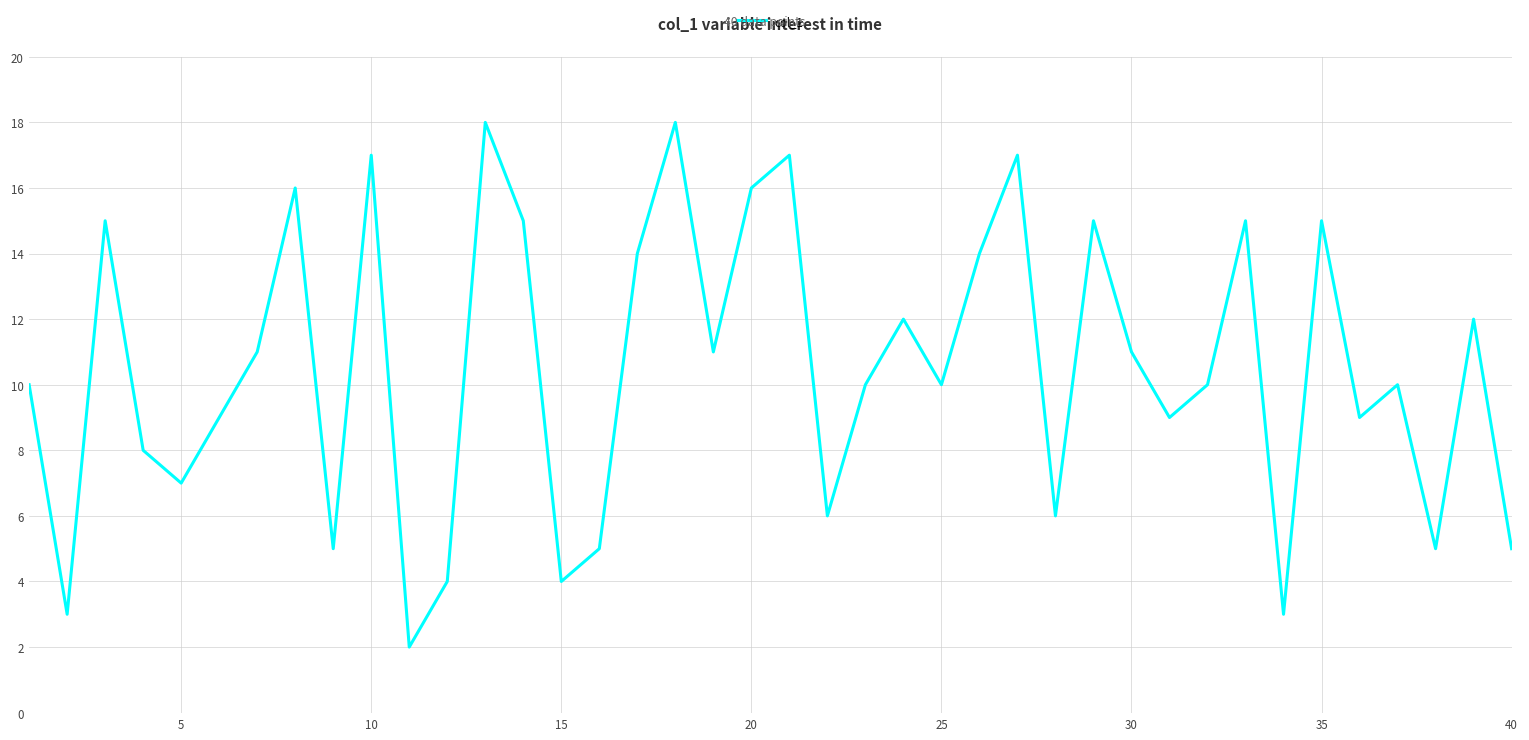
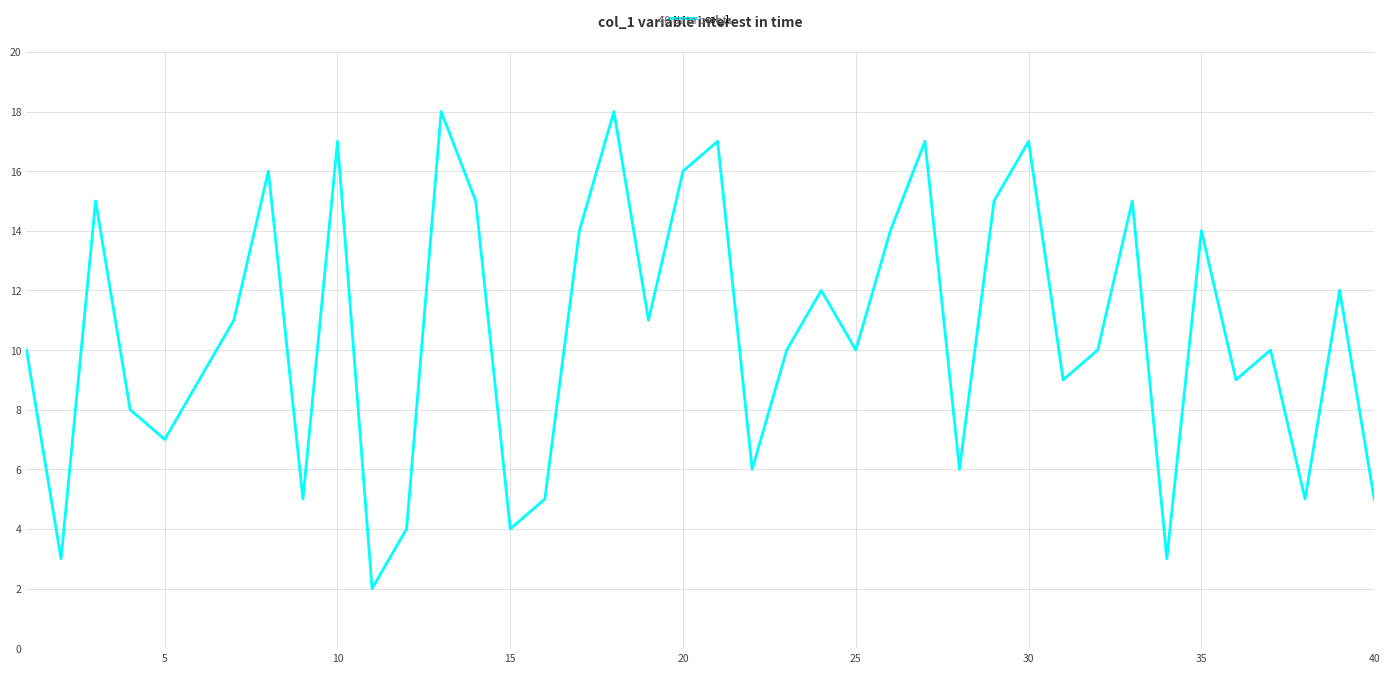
  {
    "5": 7,
    "10": 17,
    "15": 4,
    "20": 16,
    "25": 10,
-   "30": 11,
-   "35": 15,
+   "30": 17,
+   "35": 14,
    "40": 5
  }
